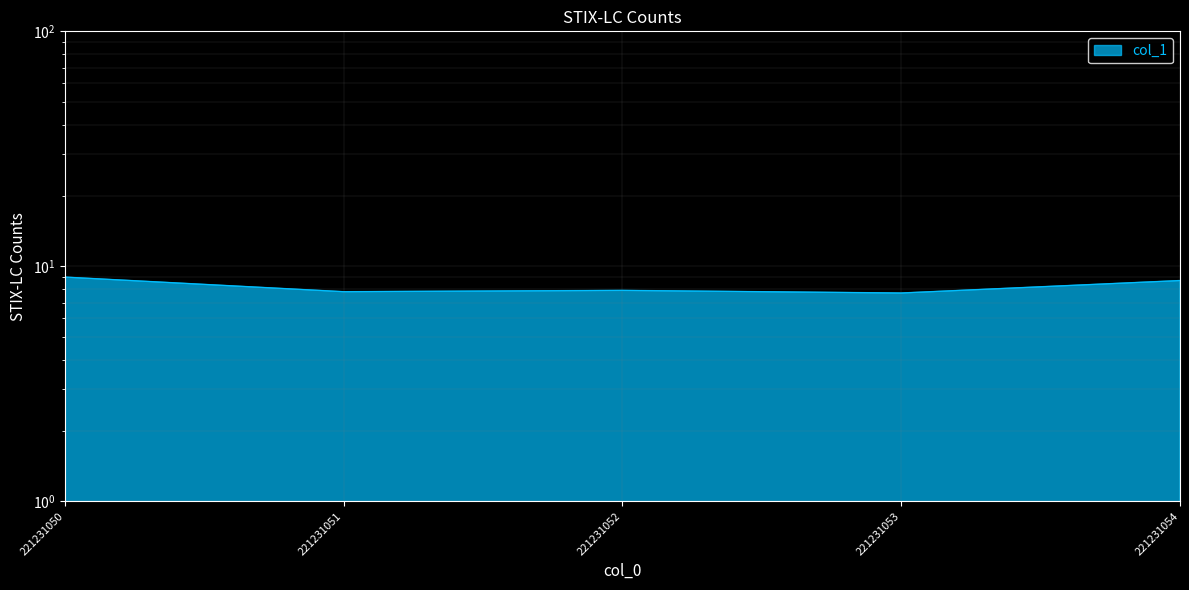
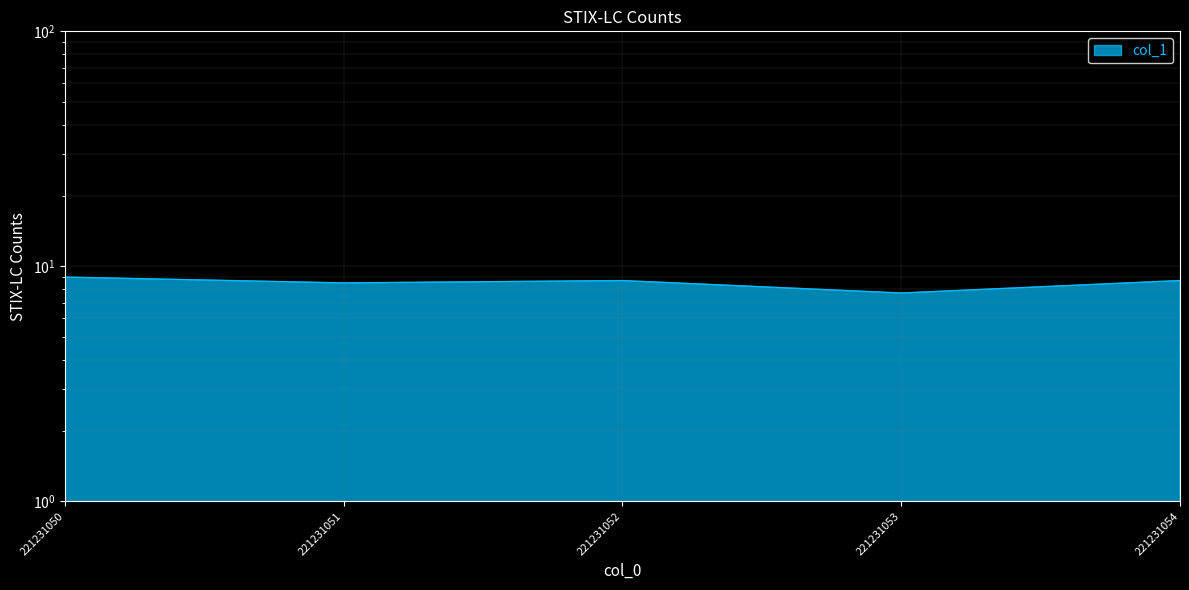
  {
    "221231050": 9.0,
-   "221231051": 7.8,
-   "221231052": 7.9,
+   "221231051": 8.5,
+   "221231052": 8.7,
    "221231053": 7.7,
    "221231054": 8.7
  }
